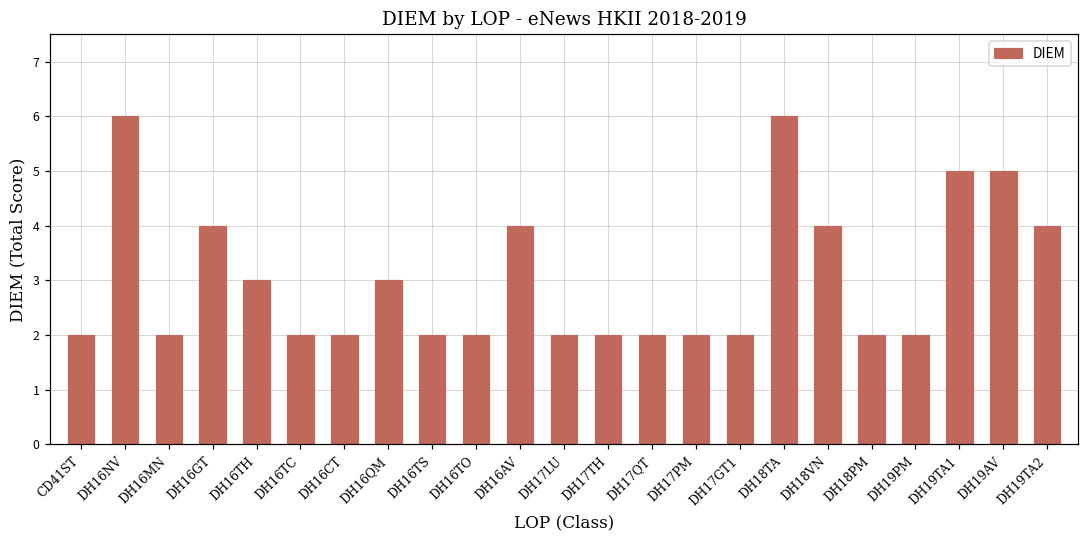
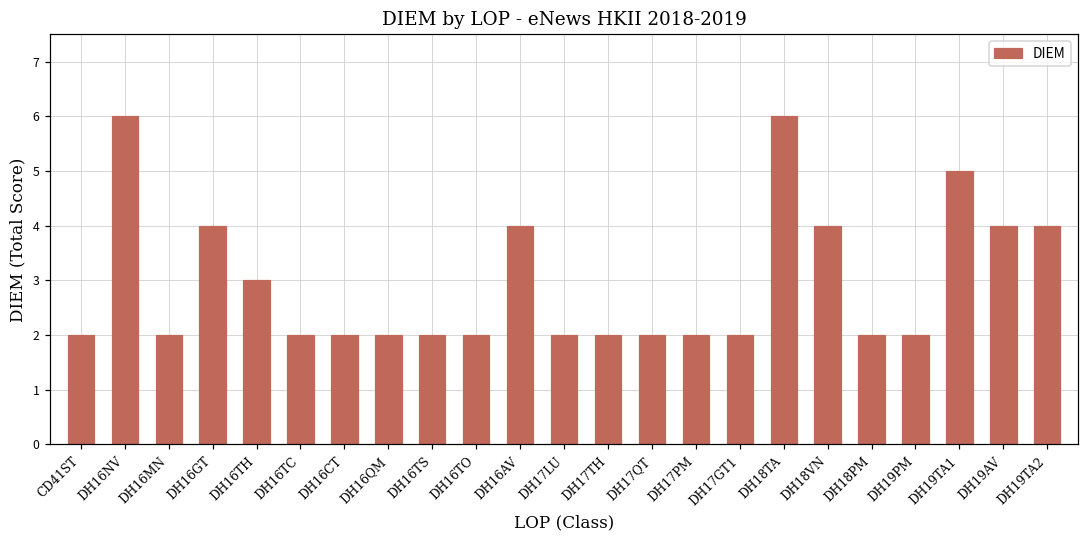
  {
    "CD41ST": 2,
    "DH16NV": 6,
    "DH16MN": 2,
    "DH16GT": 4,
    "DH16TH": 3,
    "DH16TC": 2,
    "DH16CT": 2,
-   "DH16QM": 3,
+   "DH16QM": 2,
    "DH16TS": 2,
    "DH16TO": 2,
    "DH16AV": 4,
    "DH17LU": 2,
    "DH17TH": 2,
    "DH17QT": 2,
    "DH17PM": 2,
    "DH17GT1": 2,
    "DH18TA": 6,
    "DH18VN": 4,
    "DH18PM": 2,
    "DH19PM": 2,
    "DH19TA1": 5,
-   "DH19AV": 5,
+   "DH19AV": 4,
    "DH19TA2": 4
  }
